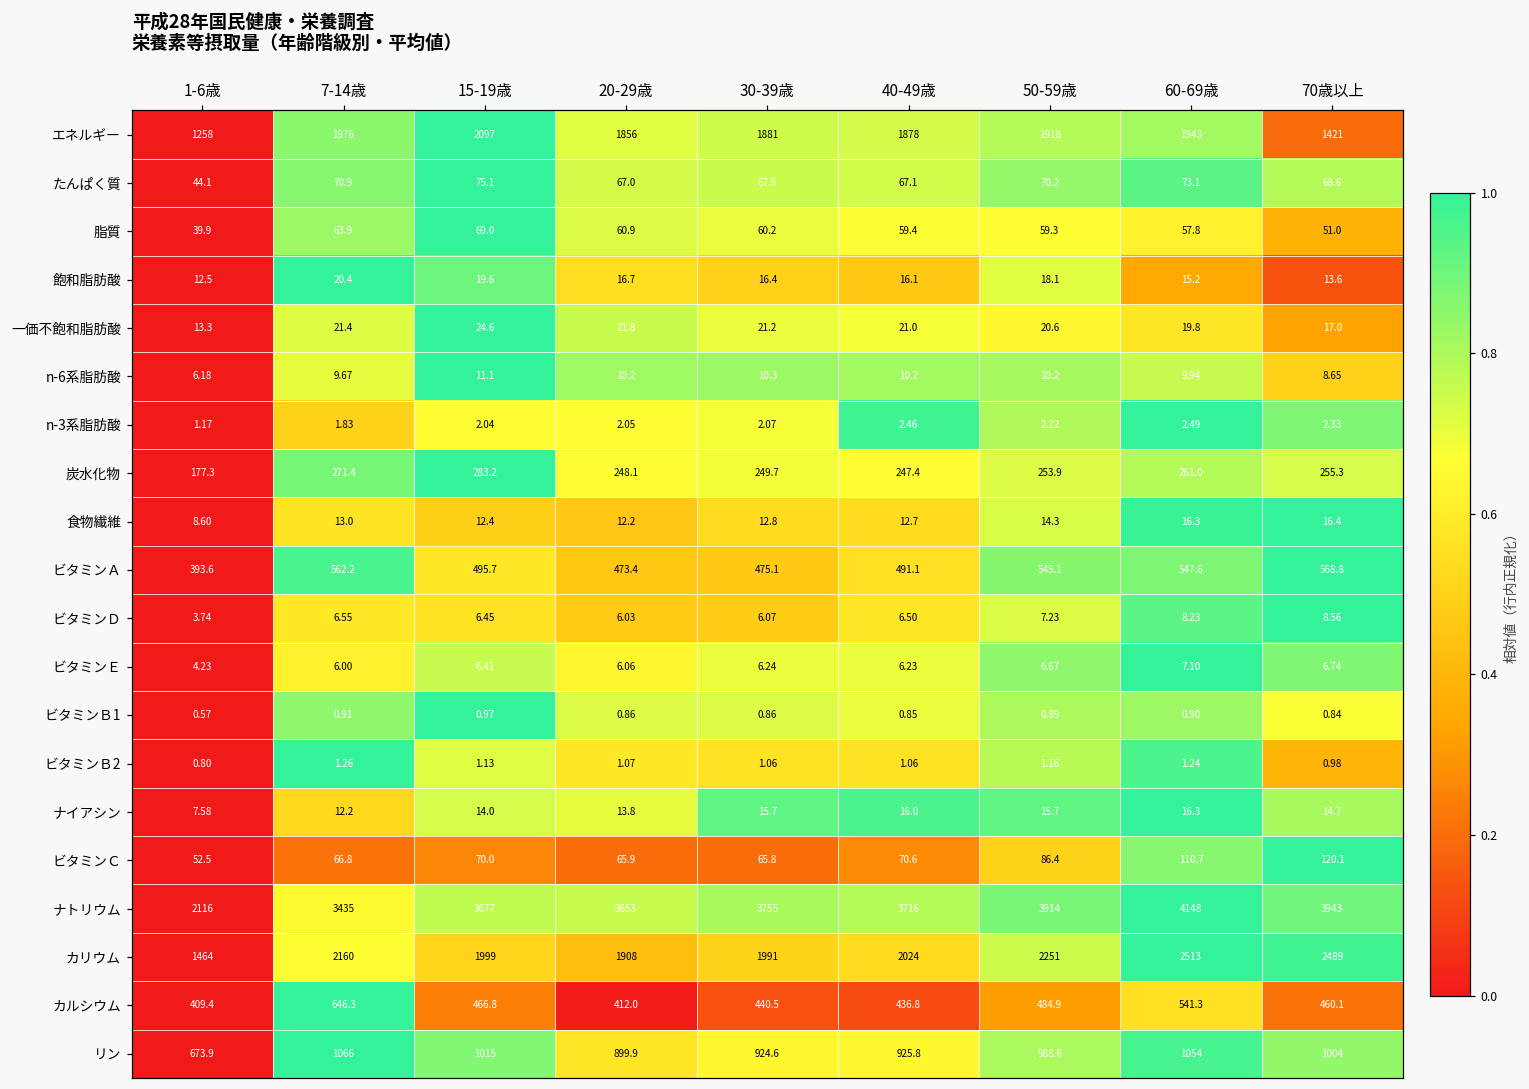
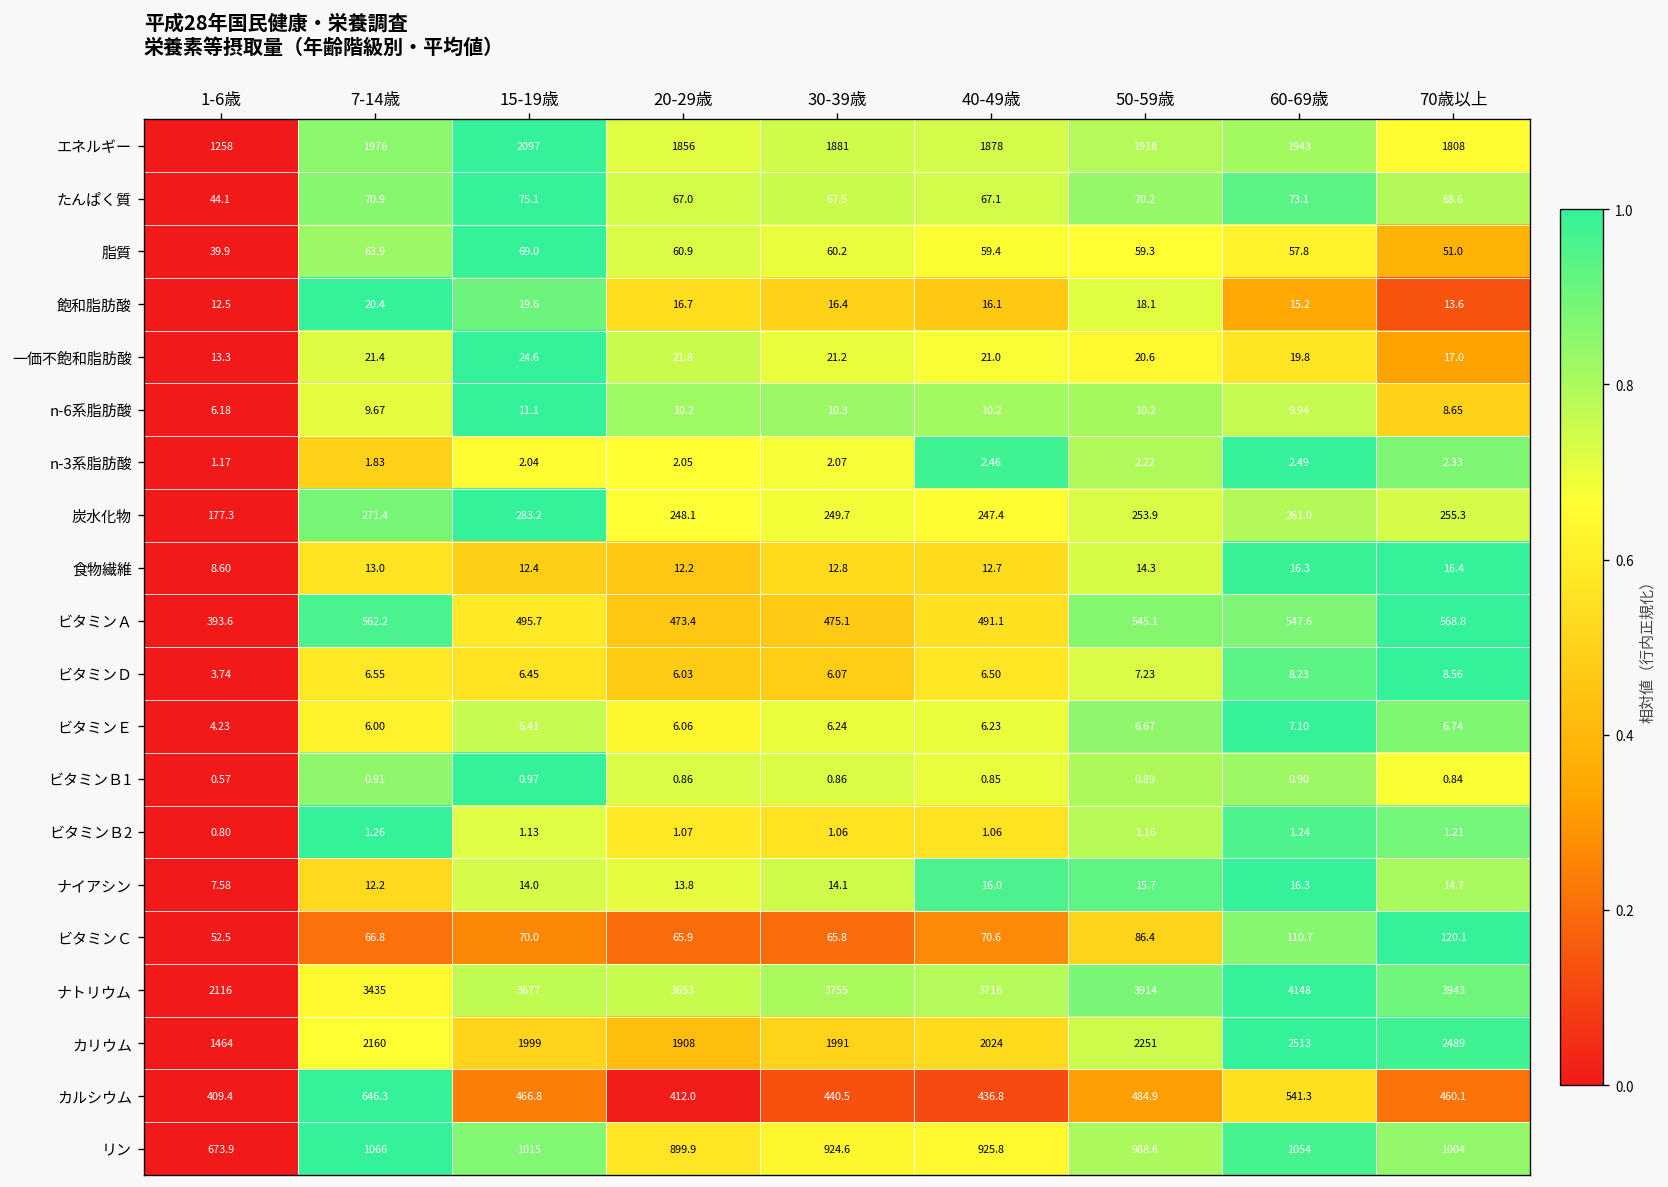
  {
    "エネルギー": {
      "1-6歳": 1258,
      "7-14歳": 1976,
      "15-19歳": 2097,
      "20-29歳": 1856,
      "30-39歳": 1881,
      "40-49歳": 1878,
      "50-59歳": 1918,
      "60-69歳": 1943,
-     "70歳以上": 1421
+     "70歳以上": 1808
    },
    "たんぱく質": {
      "1-6歳": 44.1,
      "7-14歳": 70.9,
      "15-19歳": 75.1,
      "20-29歳": 67.0,
      "30-39歳": 67.5,
      "40-49歳": 67.1,
      "50-59歳": 70.2,
      "60-69歳": 73.1,
      "70歳以上": 68.6
    },
    "脂質": {
      "1-6歳": 39.9,
      "7-14歳": 63.9,
      "15-19歳": 69.0,
      "20-29歳": 60.9,
      "30-39歳": 60.2,
      "40-49歳": 59.4,
      "50-59歳": 59.3,
      "60-69歳": 57.8,
      "70歳以上": 51.0
    },
    "飽和脂肪酸": {
      "1-6歳": 12.5,
      "7-14歳": 20.4,
      "15-19歳": 19.6,
      "20-29歳": 16.7,
      "30-39歳": 16.4,
      "40-49歳": 16.1,
      "50-59歳": 18.1,
      "60-69歳": 15.2,
      "70歳以上": 13.6
    },
    "一価不飽和脂肪酸": {
      "1-6歳": 13.3,
      "7-14歳": 21.4,
      "15-19歳": 24.6,
      "20-29歳": 21.8,
      "30-39歳": 21.2,
      "40-49歳": 21.0,
      "50-59歳": 20.6,
      "60-69歳": 19.8,
      "70歳以上": 17.0
    },
    "n-6系脂肪酸": {
      "1-6歳": 6.18,
      "7-14歳": 9.67,
      "15-19歳": 11.1,
      "20-29歳": 10.2,
      "30-39歳": 10.3,
      "40-49歳": 10.2,
      "50-59歳": 10.2,
      "60-69歳": 9.94,
      "70歳以上": 8.65
    },
    "n-3系脂肪酸": {
      "1-6歳": 1.17,
      "7-14歳": 1.83,
      "15-19歳": 2.04,
      "20-29歳": 2.05,
      "30-39歳": 2.07,
      "40-49歳": 2.46,
      "50-59歳": 2.22,
      "60-69歳": 2.49,
      "70歳以上": 2.33
    },
    "炭水化物": {
      "1-6歳": 177.3,
      "7-14歳": 271.4,
      "15-19歳": 283.2,
      "20-29歳": 248.1,
      "30-39歳": 249.7,
      "40-49歳": 247.4,
      "50-59歳": 253.9,
      "60-69歳": 261.0,
      "70歳以上": 255.3
    },
    "食物繊維": {
      "1-6歳": 8.60,
      "7-14歳": 13.0,
      "15-19歳": 12.4,
      "20-29歳": 12.2,
      "30-39歳": 12.8,
      "40-49歳": 12.7,
      "50-59歳": 14.3,
      "60-69歳": 16.3,
      "70歳以上": 16.4
    },
    "ビタミンＡ": {
      "1-6歳": 393.6,
      "7-14歳": 562.2,
      "15-19歳": 495.7,
      "20-29歳": 473.4,
      "30-39歳": 475.1,
      "40-49歳": 491.1,
      "50-59歳": 545.1,
      "60-69歳": 547.6,
      "70歳以上": 568.8
    },
    "ビタミンＤ": {
      "1-6歳": 3.74,
      "7-14歳": 6.55,
      "15-19歳": 6.45,
      "20-29歳": 6.03,
      "30-39歳": 6.07,
      "40-49歳": 6.50,
      "50-59歳": 7.23,
      "60-69歳": 8.23,
      "70歳以上": 8.56
    },
    "ビタミンＥ": {
      "1-6歳": 4.23,
      "7-14歳": 6.00,
      "15-19歳": 6.41,
      "20-29歳": 6.06,
      "30-39歳": 6.24,
      "40-49歳": 6.23,
      "50-59歳": 6.67,
      "60-69歳": 7.10,
      "70歳以上": 6.74
    },
    "ビタミンＢ1": {
      "1-6歳": 0.57,
      "7-14歳": 0.91,
      "15-19歳": 0.97,
      "20-29歳": 0.86,
      "30-39歳": 0.86,
      "40-49歳": 0.85,
      "50-59歳": 0.89,
      "60-69歳": 0.90,
      "70歳以上": 0.84
    },
    "ビタミンＢ2": {
      "1-6歳": 0.80,
      "7-14歳": 1.26,
      "15-19歳": 1.13,
      "20-29歳": 1.07,
      "30-39歳": 1.06,
      "40-49歳": 1.06,
      "50-59歳": 1.16,
      "60-69歳": 1.24,
-     "70歳以上": 0.98
+     "70歳以上": 1.21
    },
    "ナイアシン": {
      "1-6歳": 7.58,
      "7-14歳": 12.2,
      "15-19歳": 14.0,
      "20-29歳": 13.8,
-     "30-39歳": 15.7,
+     "30-39歳": 14.1,
      "40-49歳": 16.0,
      "50-59歳": 15.7,
      "60-69歳": 16.3,
      "70歳以上": 14.7
    },
    "ビタミンＣ": {
      "1-6歳": 52.5,
      "7-14歳": 66.8,
      "15-19歳": 70.0,
      "20-29歳": 65.9,
      "30-39歳": 65.8,
      "40-49歳": 70.6,
      "50-59歳": 86.4,
      "60-69歳": 110.7,
      "70歳以上": 120.1
    },
    "ナトリウム": {
      "1-6歳": 2116,
      "7-14歳": 3435,
      "15-19歳": 3677,
      "20-29歳": 3653,
      "30-39歳": 3755,
      "40-49歳": 3716,
      "50-59歳": 3914,
      "60-69歳": 4148,
      "70歳以上": 3943
    },
    "カリウム": {
      "1-6歳": 1464,
      "7-14歳": 2160,
      "15-19歳": 1999,
      "20-29歳": 1908,
      "30-39歳": 1991,
      "40-49歳": 2024,
      "50-59歳": 2251,
      "60-69歳": 2513,
      "70歳以上": 2489
    },
    "カルシウム": {
      "1-6歳": 409.4,
      "7-14歳": 646.3,
      "15-19歳": 466.8,
      "20-29歳": 412.0,
      "30-39歳": 440.5,
      "40-49歳": 436.8,
      "50-59歳": 484.9,
      "60-69歳": 541.3,
      "70歳以上": 460.1
    },
    "リン": {
      "1-6歳": 673.9,
      "7-14歳": 1066,
      "15-19歳": 1015,
      "20-29歳": 899.9,
      "30-39歳": 924.6,
      "40-49歳": 925.8,
      "50-59歳": 988.6,
      "60-69歳": 1054,
      "70歳以上": 1004
    }
  }
